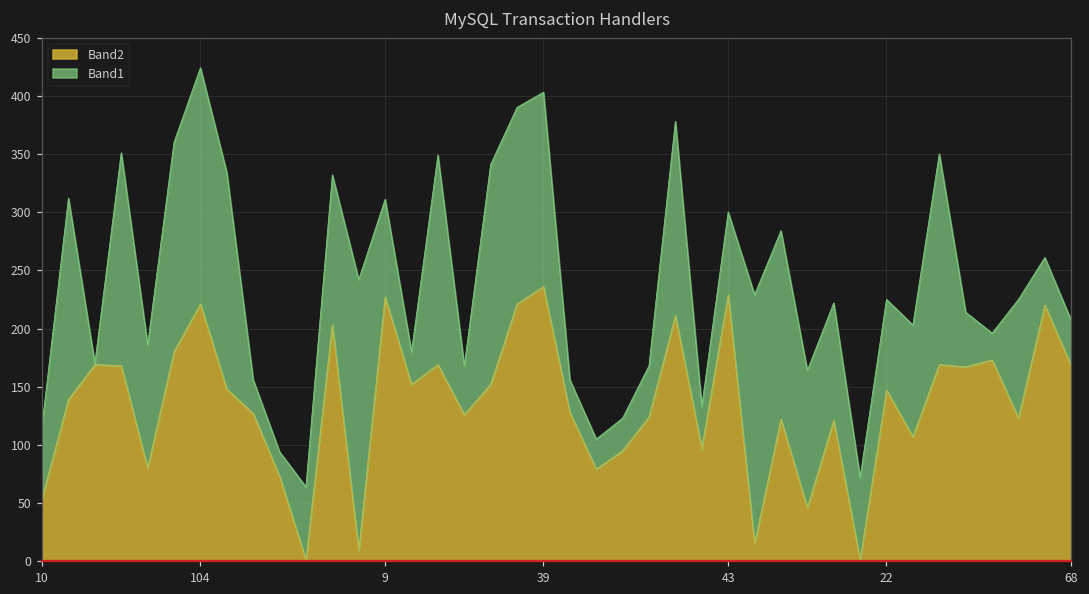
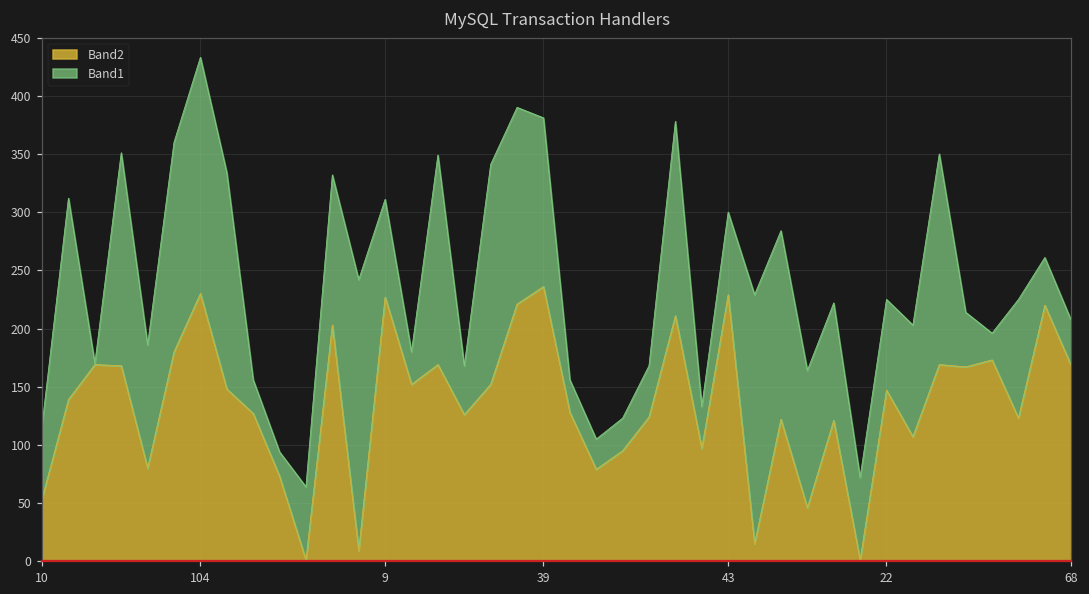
  {
    "Band2": {
-     "104": 221,
+     "104": 230,
      "39": 236,
      "43": 229,
      "68": 168
    },
    "Band1": {
      "104": 203,
-     "39": 167,
+     "39": 145,
      "43": 71,
      "68": 39
    }
  }
